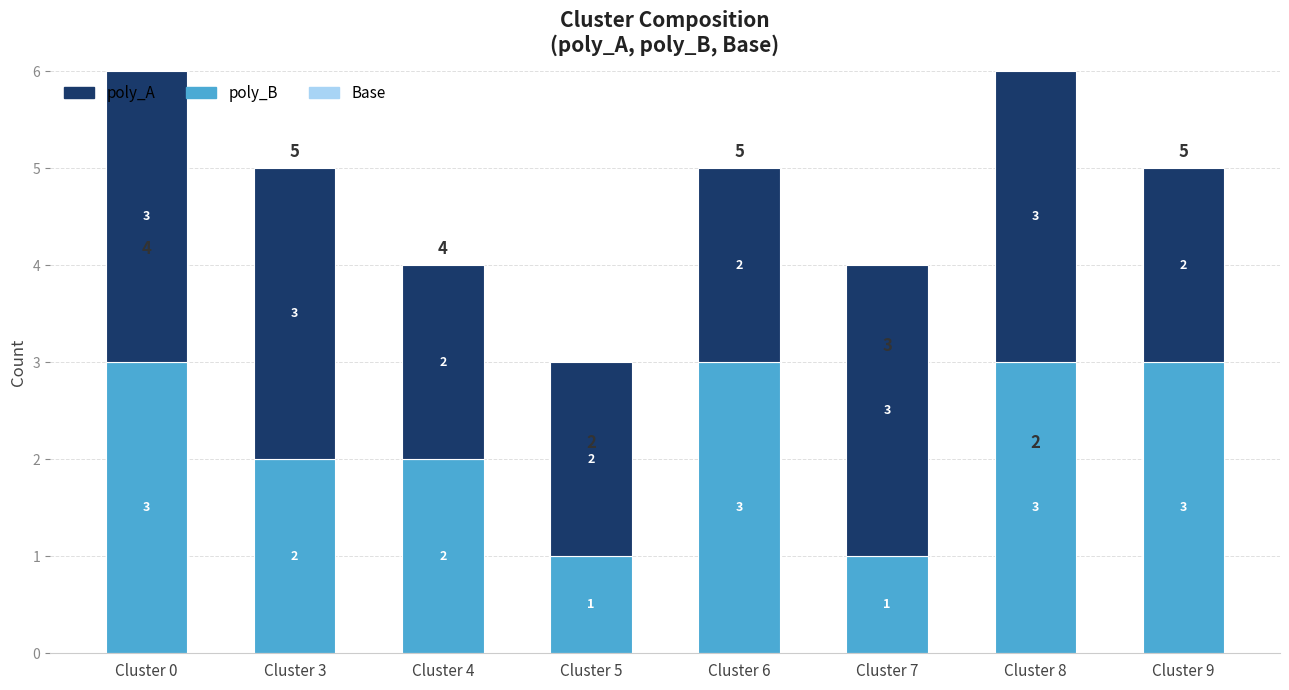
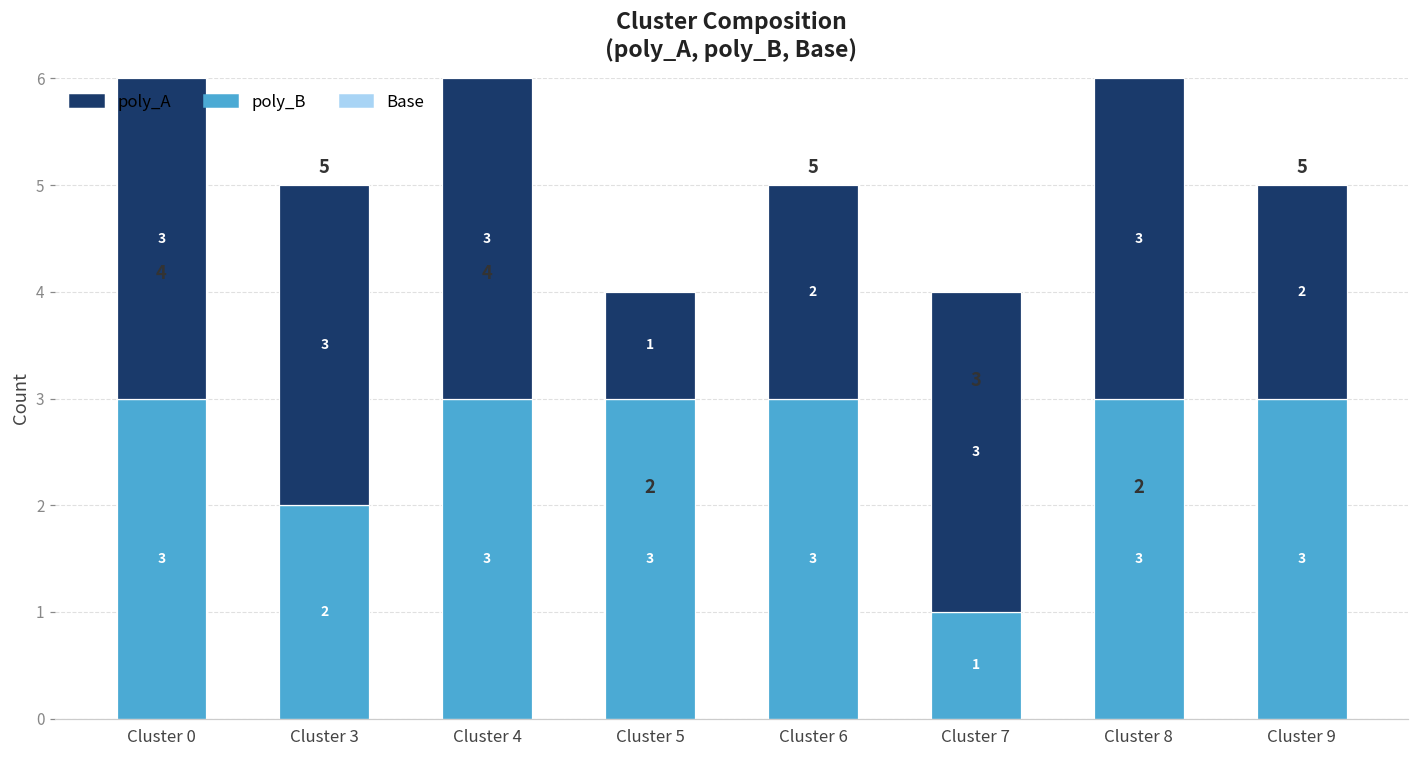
  {
    "Base": {
      "Cluster 0": 0.0,
      "Cluster 3": 0.0,
      "Cluster 4": 0.0,
      "Cluster 5": 0.0,
      "Cluster 6": 0.0,
      "Cluster 7": 0.0,
      "Cluster 8": 0.0,
      "Cluster 9": 0.0
    },
    "poly_B": {
      "Cluster 0": 3,
      "Cluster 3": 2,
-     "Cluster 4": 2,
-     "Cluster 5": 1,
+     "Cluster 4": 3,
+     "Cluster 5": 3,
      "Cluster 6": 3,
      "Cluster 7": 1,
      "Cluster 8": 3,
      "Cluster 9": 3
    },
    "poly_A": {
      "Cluster 0": 3,
      "Cluster 3": 3,
-     "Cluster 4": 2,
-     "Cluster 5": 2,
+     "Cluster 4": 3,
+     "Cluster 5": 1,
      "Cluster 6": 2,
      "Cluster 7": 3,
      "Cluster 8": 3,
      "Cluster 9": 2
    }
  }
